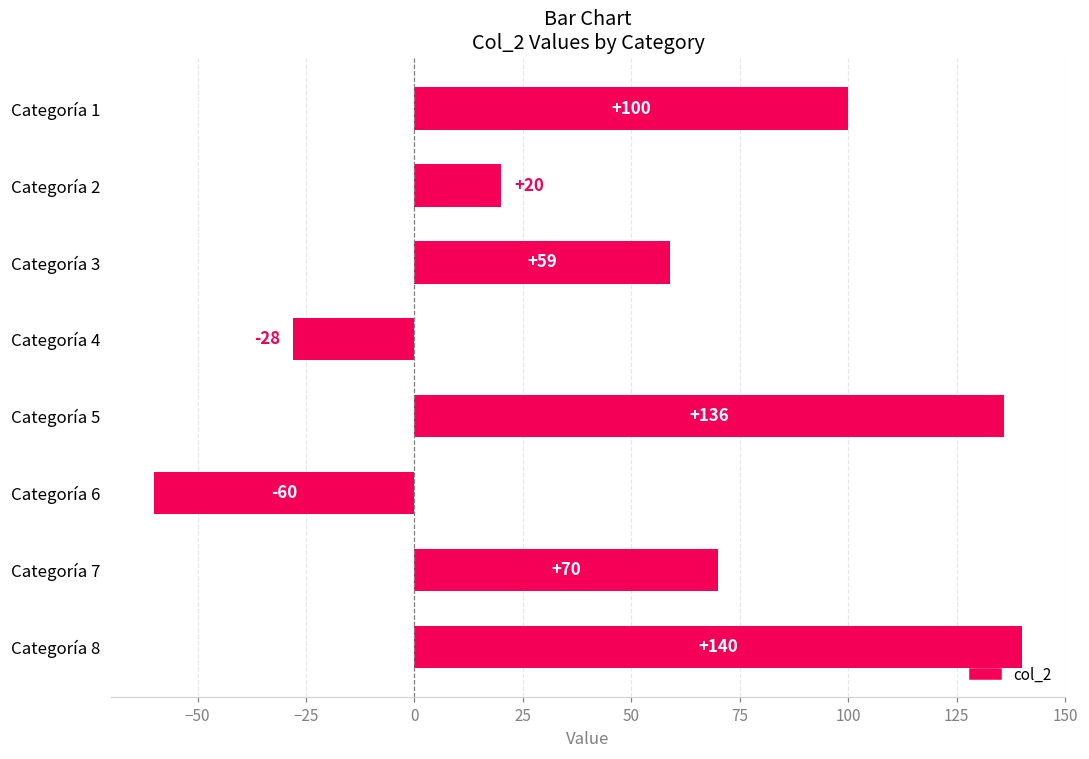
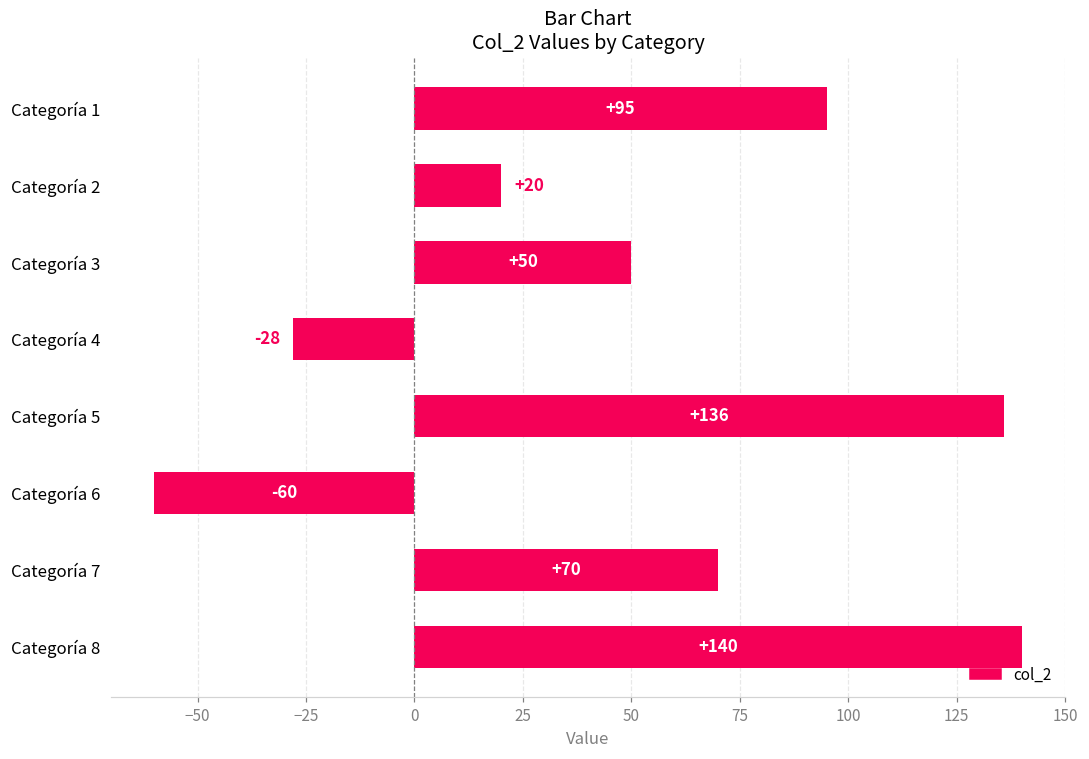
  {
-   "Categoría 1": "+100",
+   "Categoría 1": "+95",
    "Categoría 2": "+20",
-   "Categoría 3": "+59",
+   "Categoría 3": "+50",
    "Categoría 4": "-28",
    "Categoría 5": "+136",
    "Categoría 6": "-60",
    "Categoría 7": "+70",
    "Categoría 8": "+140"
  }
